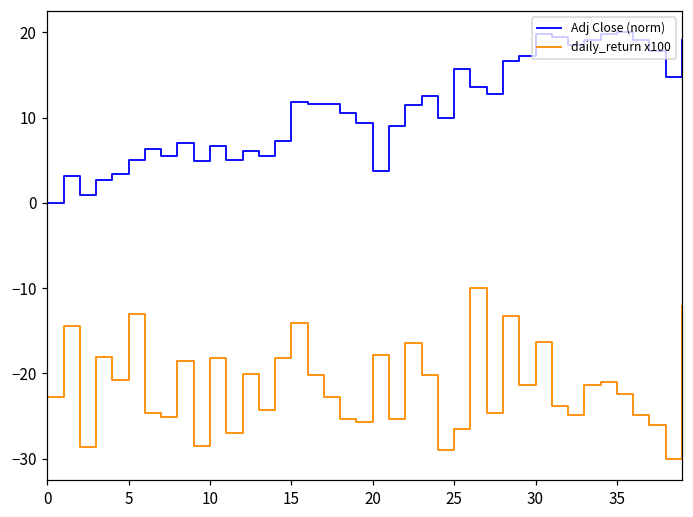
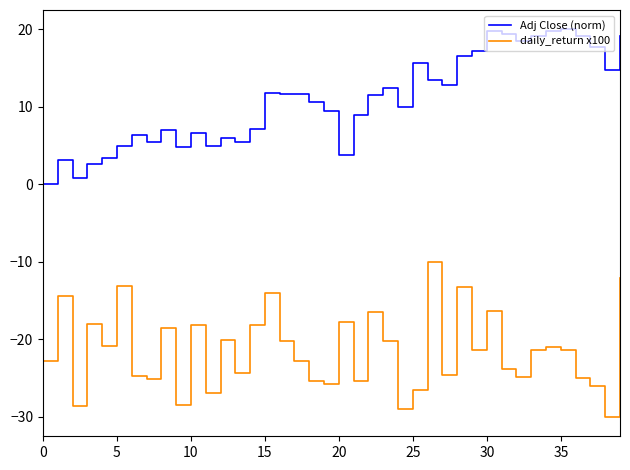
  {
    "Adj Close (norm)": {
      "0": 0,
      "5": 5,
      "10": 7,
      "15": 12,
      "20": 4,
      "25": 16
    },
    "daily_return x100": {
      "0": -23,
      "5": -13,
      "10": -18,
      "15": -14,
      "20": -18,
      "25": -27,
      "30": -16,
-     "35": -22
+     "35": -21
    }
  }
